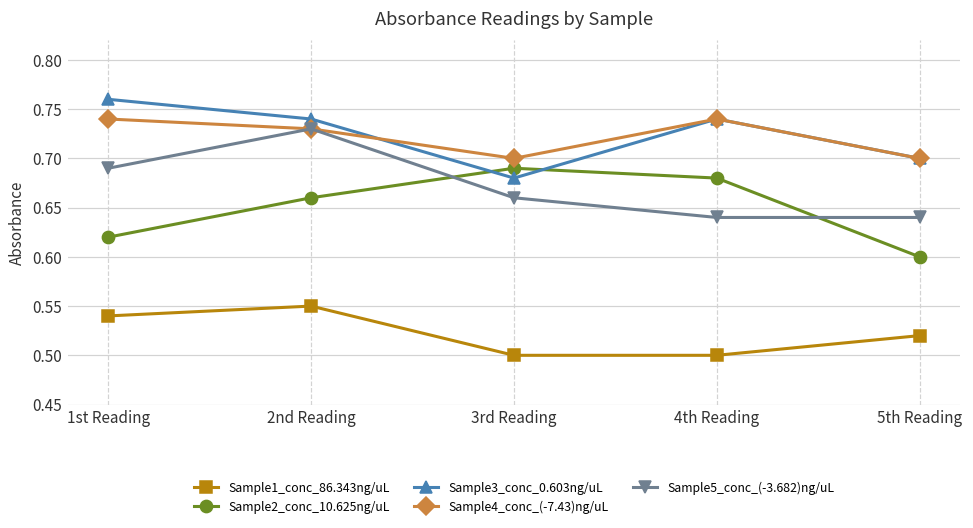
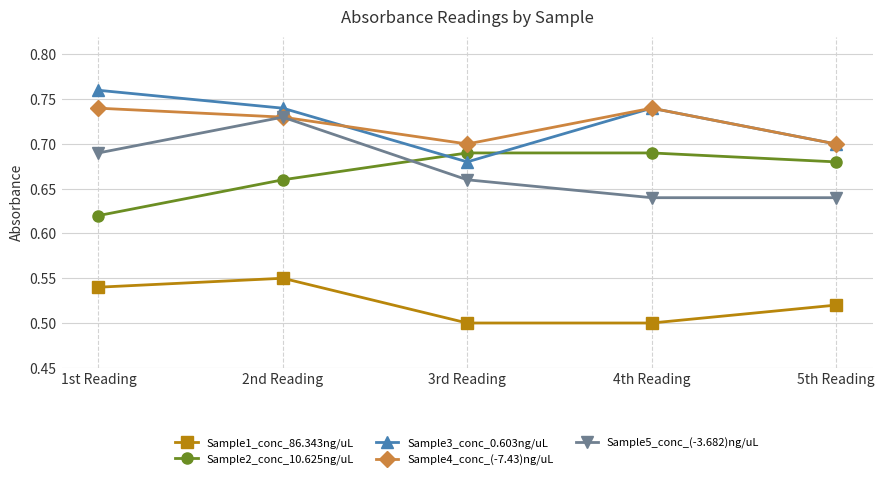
  {
    "Sample2_conc_10.625ng/uL": {
      "1st Reading": 0.62,
      "2nd Reading": 0.66,
      "3rd Reading": 0.69,
-     "4th Reading": 0.68,
-     "5th Reading": 0.60
+     "4th Reading": 0.69,
+     "5th Reading": 0.68
    }
  }
